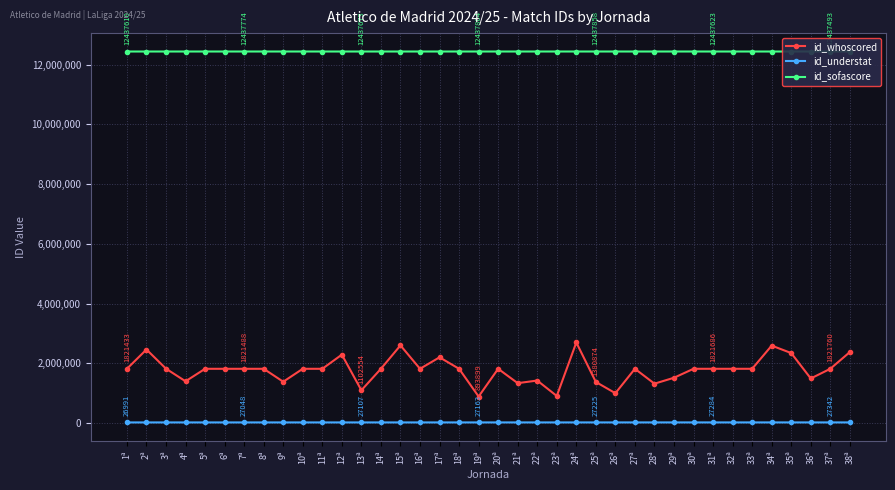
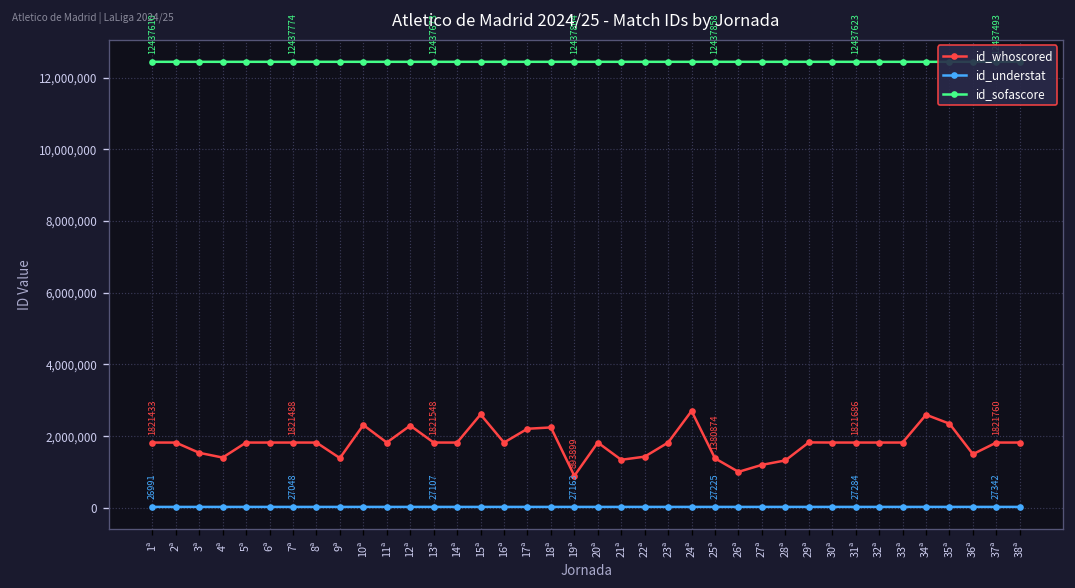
  {
    "id_whoscored": {
      "1ª": "1821433",
-     "2ª": "2,500,000",
-     "3ª": "1,800,000",
+     "2ª": "1,800,000",
+     "3ª": "1,500,000",
      "7ª": "1821488",
-     "10ª": "1,800,000",
-     "13ª": "1102554",
-     "18ª": "1,800,000",
+     "10ª": "2,300,000",
+     "13ª": "1821548",
+     "18ª": "2,200,000",
      "19ª": "893899",
-     "23ª": "900,000",
+     "23ª": "1,800,000",
      "25ª": "1380874",
-     "27ª": "1,800,000",
-     "29ª": "1,500,000",
+     "27ª": "1,200,000",
+     "29ª": "1,800,000",
      "31ª": "1821686",
      "37ª": "1821760",
-     "38ª": "2,400,000"
+     "38ª": "1,800,000"
    },
    "id_understat": {
      "1ª": "26991",
      "7ª": "27048",
      "13ª": "27107",
      "25ª": "27225",
      "31ª": "27284",
      "37ª": "27342"
    },
    "id_sofascore": {
      "1ª": "12437610",
      "7ª": "12437774",
      "13ª": "12437673",
      "19ª": "12437804",
      "25ª": "12437858",
      "31ª": "12437623"
    }
  }
